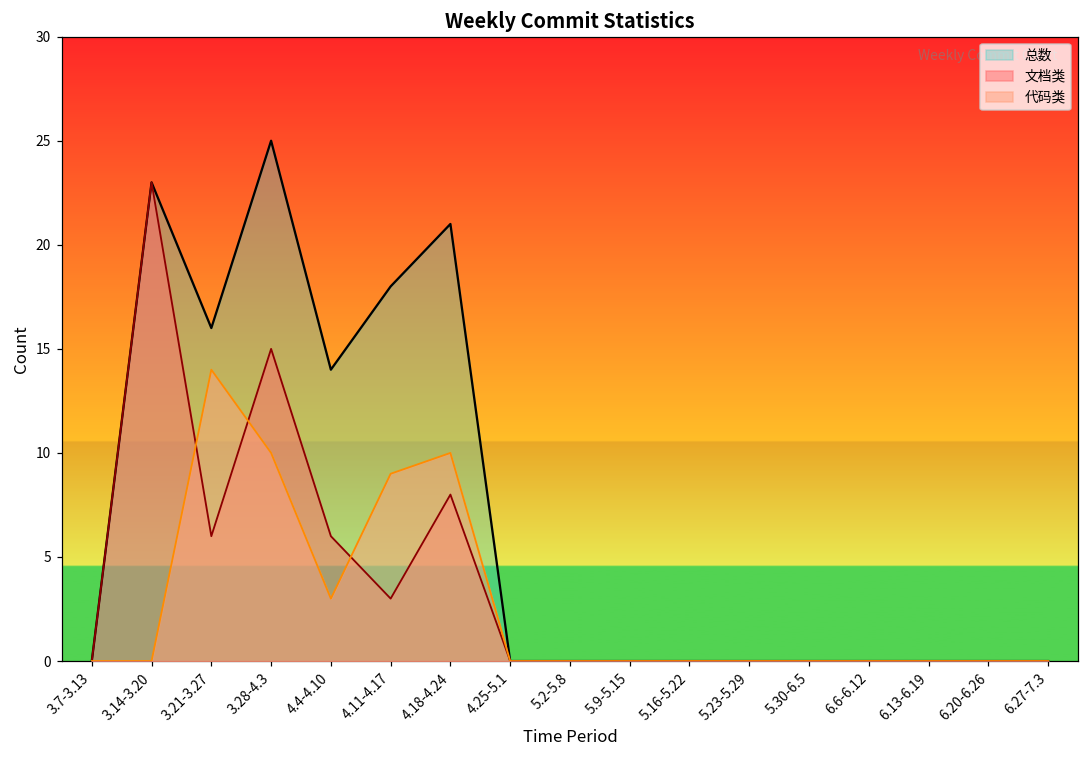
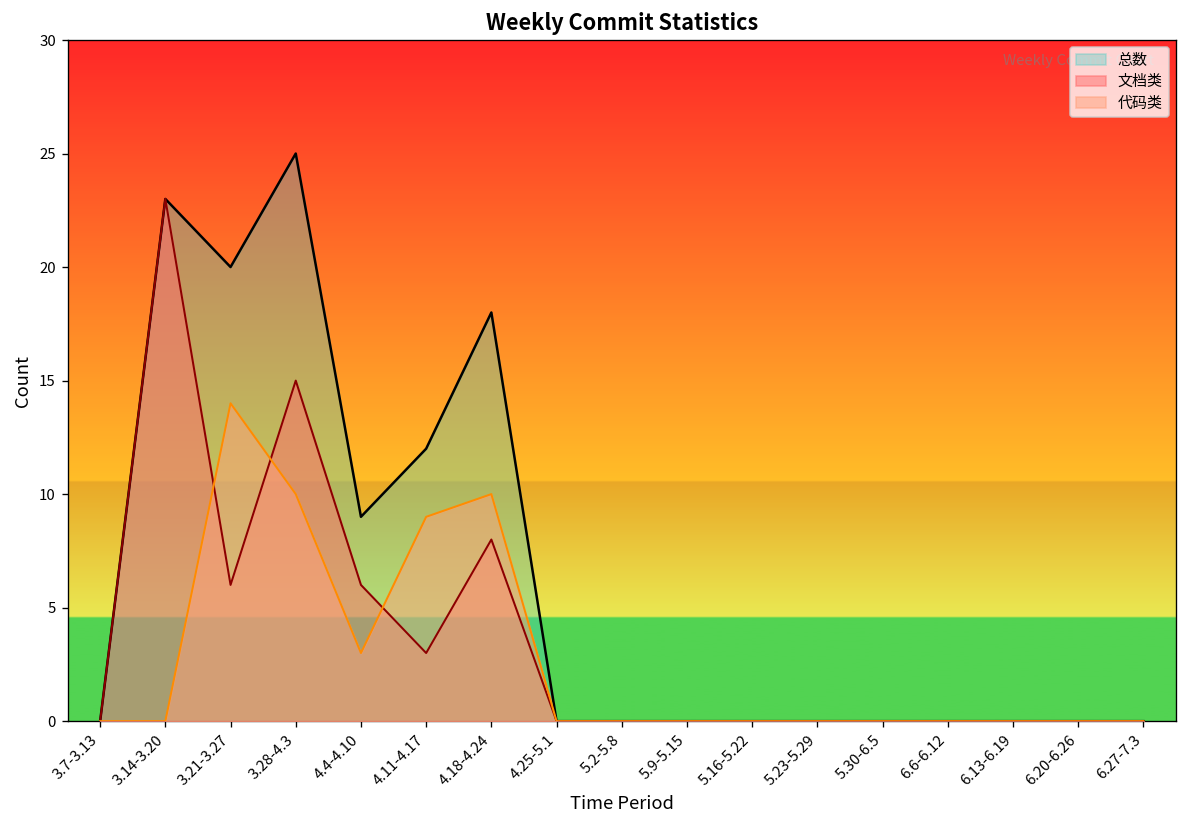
  {
    "总数": {
-     "3.21-3.27": 16,
+     "3.21-3.27": 20,
      "3.28-4.3": 25,
-     "4.4-4.10": 14,
-     "4.11-4.17": 18,
-     "4.18-4.24": 21
+     "4.4-4.10": 9,
+     "4.11-4.17": 12,
+     "4.18-4.24": 18
    }
  }
